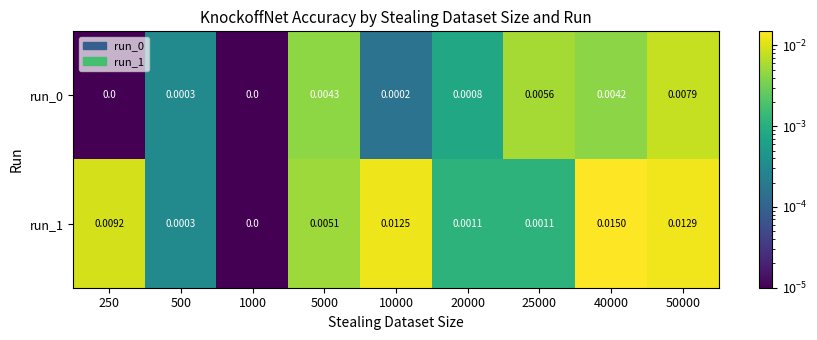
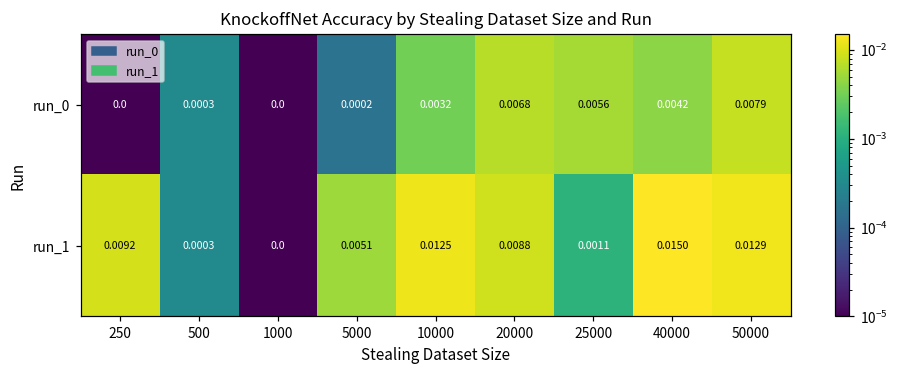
  {
    "run_0": {
      "250": 0.0,
      "500": 0.0003,
      "1000": 0.0,
-     "5000": 0.0043,
-     "10000": 0.0002,
-     "20000": 0.0008,
+     "5000": 0.0002,
+     "10000": 0.0032,
+     "20000": 0.0068,
      "25000": 0.0056,
      "40000": 0.0042,
      "50000": 0.0079
    },
    "run_1": {
      "250": 0.0092,
      "500": 0.0003,
      "1000": 0.0,
      "5000": 0.0051,
      "10000": 0.0125,
-     "20000": 0.0011,
+     "20000": 0.0088,
      "25000": 0.0011,
      "40000": 0.0150,
      "50000": 0.0129
    }
  }
